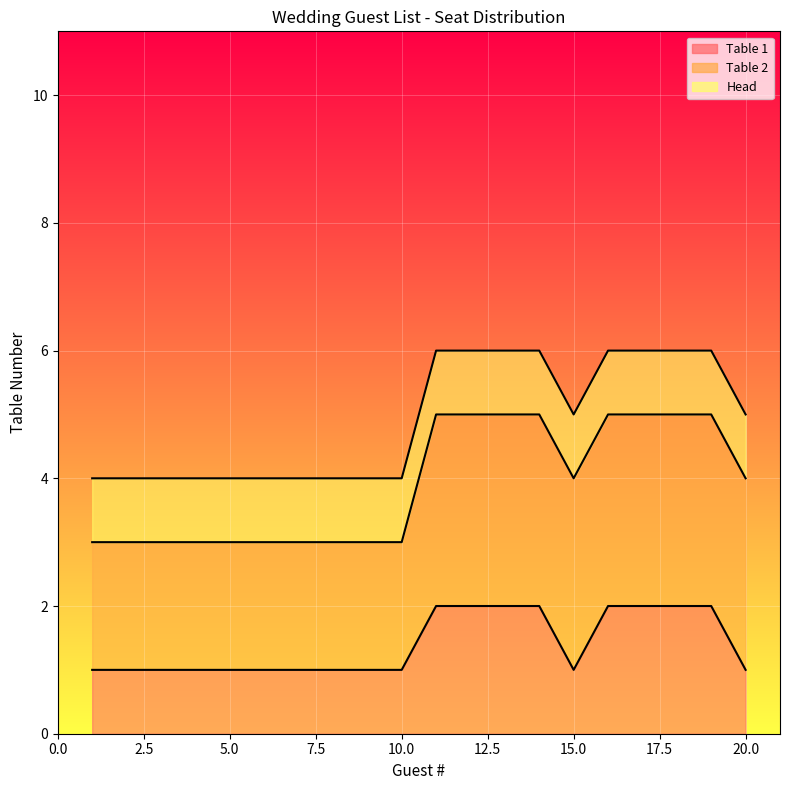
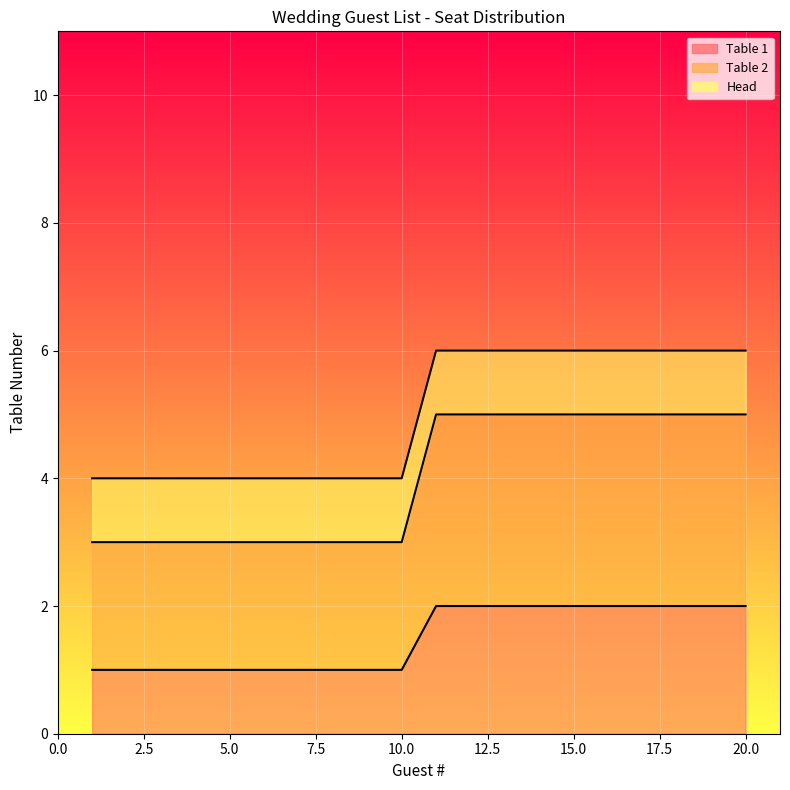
  {
    "Table 1": {
      "5.0": 1,
      "10.0": 1,
-     "15.0": 1,
-     "20.0": 1
+     "15.0": 2,
+     "20.0": 2
    },
    "Table 2": {
      "5.0": 3,
      "10.0": 3
    },
    "Head": {
      "5.0": 4,
      "10.0": 4
    }
  }
